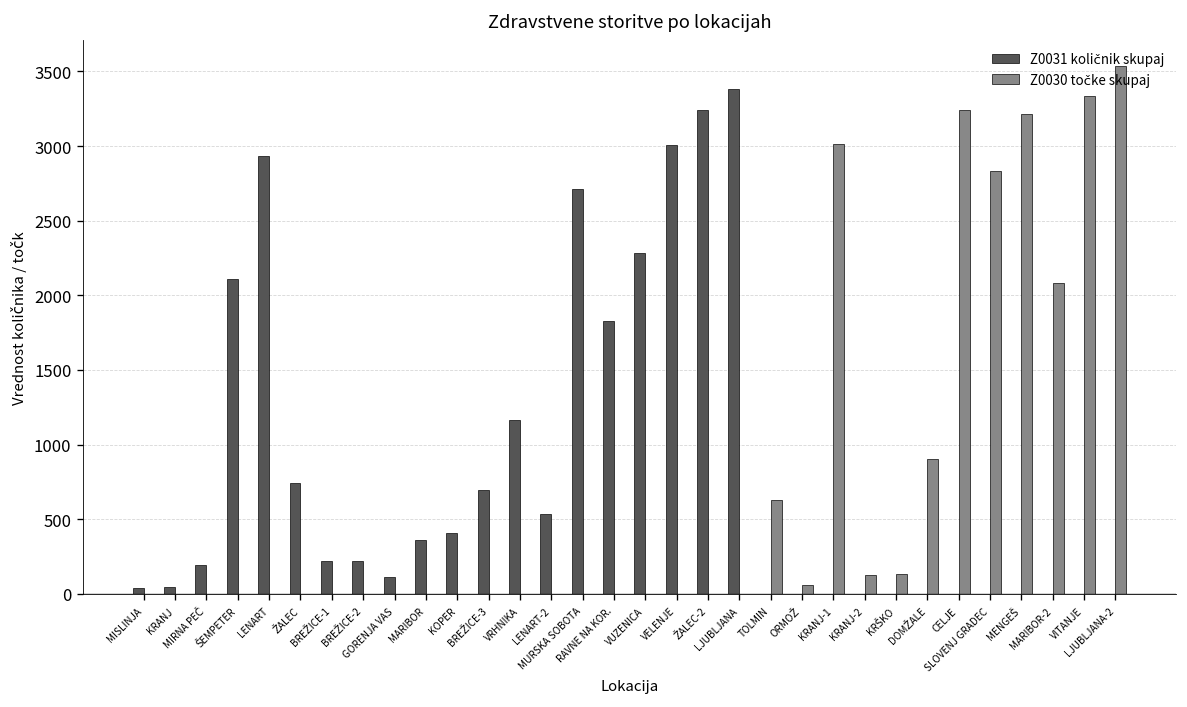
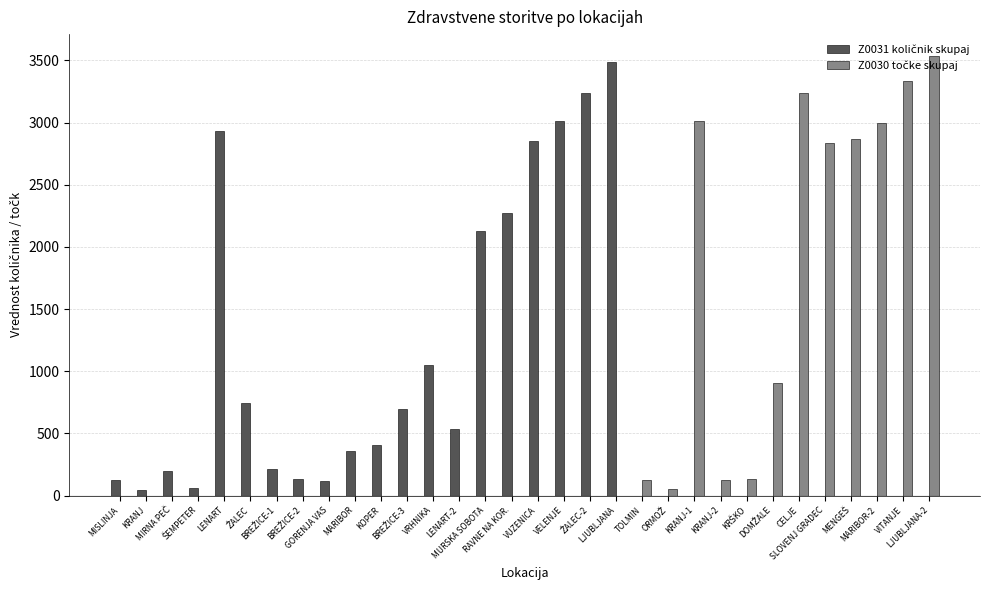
  {
    "Z0031 količnik skupaj": {
-     "MISLINJA": 40,
+     "MISLINJA": 130,
      "KRANJ": 40,
      "MIRNA PEČ": 200,
-     "ŠEMPETER": 2110,
+     "ŠEMPETER": 60,
      "LENART": 2940,
      "ŽALEC": 740,
      "BREŽICE-1": 220,
-     "BREŽICE-2": 220,
+     "BREŽICE-2": 140,
      "GORENJA VAS": 120,
      "MARIBOR": 360,
      "KOPER": 410,
      "BREŽICE-3": 690,
-     "VRHNIKA": 1170,
+     "VRHNIKA": 1050,
      "LENART-2": 540,
-     "MURSKA SOBOTA": 2710,
-     "RAVNE NA KOR.": 1830,
-     "VUZENICA": 2280,
+     "MURSKA SOBOTA": 2130,
+     "RAVNE NA KOR.": 2270,
+     "VUZENICA": 2850,
      "VELENJE": 3010,
      "ŽALEC-2": 3240,
-     "LJUBLJANA": 3380,
+     "LJUBLJANA": 3490,
      "TOLMIN": 0,
      "ORMOŽ": 0,
      "KRANJ-1": 0,
      "KRANJ-2": 0,
      "KRŠKO": 0,
      "DOMŽALE": 0,
      "CELJE": 0,
      "SLOVENJ GRADEC": 0,
      "MENGEŠ": 0,
      "MARIBOR-2": 0,
      "VITANJE": 0,
      "LJUBLJANA-2": 0
    },
    "Z0030 točke skupaj": {
      "MISLINJA": 0,
      "KRANJ": 0,
      "MIRNA PEČ": 0,
      "ŠEMPETER": 0,
      "LENART": 0,
      "ŽALEC": 0,
      "BREŽICE-1": 0,
      "BREŽICE-2": 0,
      "GORENJA VAS": 0,
      "MARIBOR": 0,
      "KOPER": 0,
      "BREŽICE-3": 0,
      "VRHNIKA": 0,
      "LENART-2": 0,
      "MURSKA SOBOTA": 0,
      "RAVNE NA KOR.": 0,
      "VUZENICA": 0,
      "VELENJE": 0,
      "ŽALEC-2": 0,
      "LJUBLJANA": 0,
-     "TOLMIN": 630,
+     "TOLMIN": 130,
      "ORMOŽ": 60,
      "KRANJ-1": 3010,
      "KRANJ-2": 130,
      "KRŠKO": 130,
      "DOMŽALE": 900,
      "CELJE": 3240,
      "SLOVENJ GRADEC": 2830,
-     "MENGEŠ": 3220,
-     "MARIBOR-2": 2080,
+     "MENGEŠ": 2870,
+     "MARIBOR-2": 3000,
      "VITANJE": 3340,
      "LJUBLJANA-2": 3530
    }
  }
